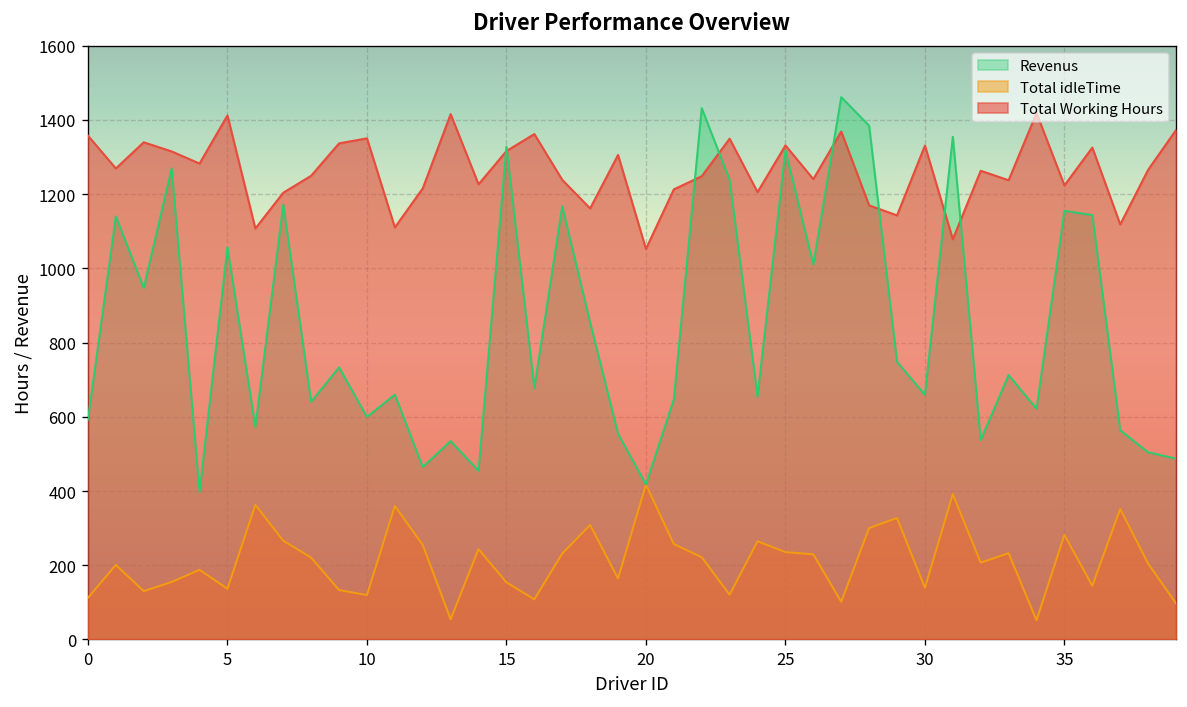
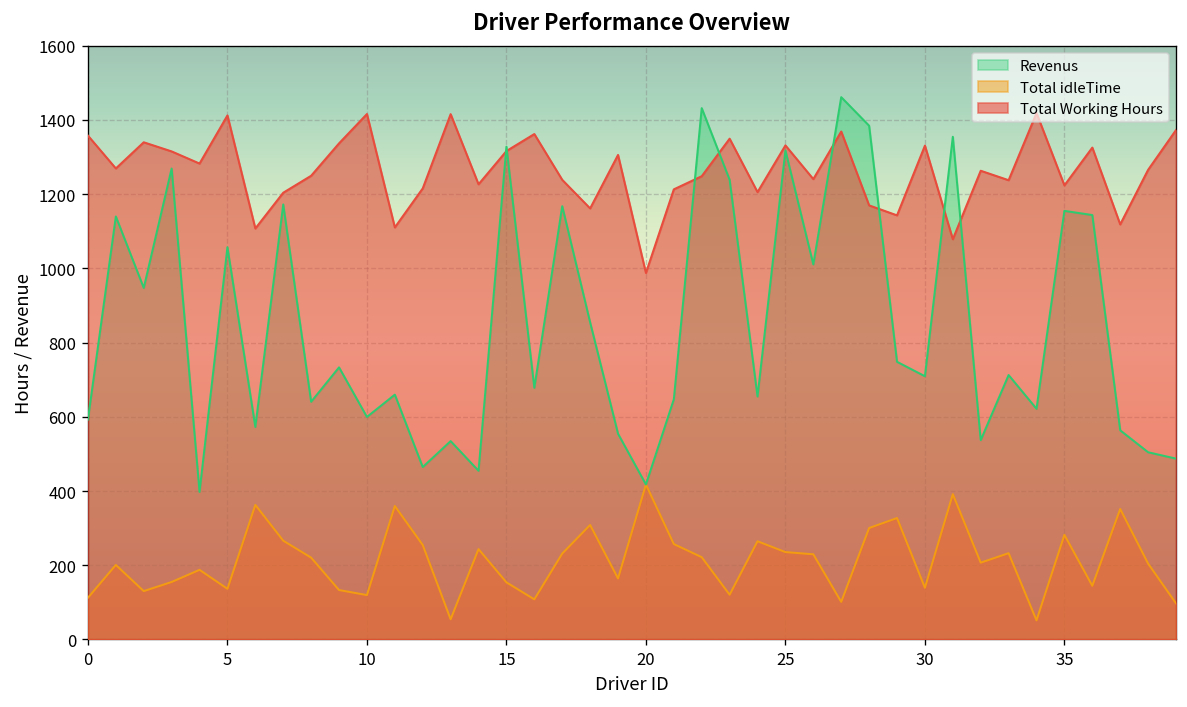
  {
    "Revenus": {
      "0": 590,
      "5": 1060,
      "10": 600,
      "15": 1330,
      "25": 1320,
-     "30": 660,
+     "30": 710,
      "35": 1150
    },
    "Total idleTime": {
      "0": 110,
      "5": 140,
      "10": 120,
      "15": 150,
      "25": 240,
      "30": 140,
      "35": 280
    },
    "Total Working Hours": {
      "0": 1360,
      "5": 1410,
-     "10": 1350,
+     "10": 1420,
      "15": 1320,
-     "20": 1050,
+     "20": 990,
      "25": 1330,
      "30": 1330,
      "35": 1220
    }
  }
